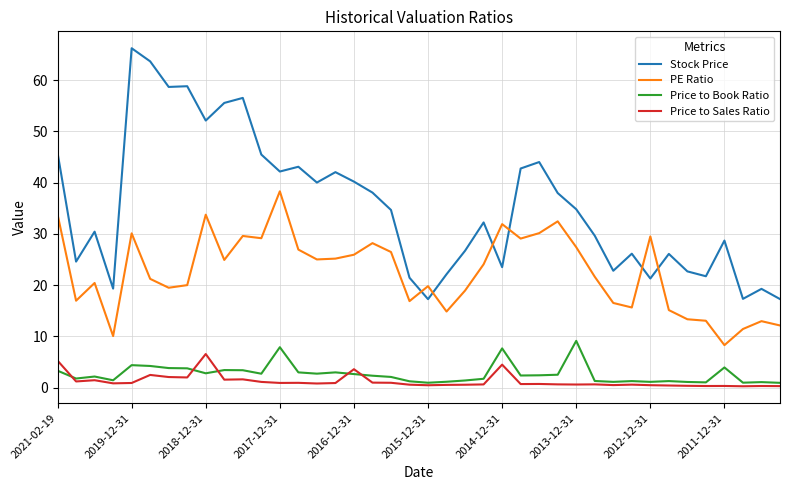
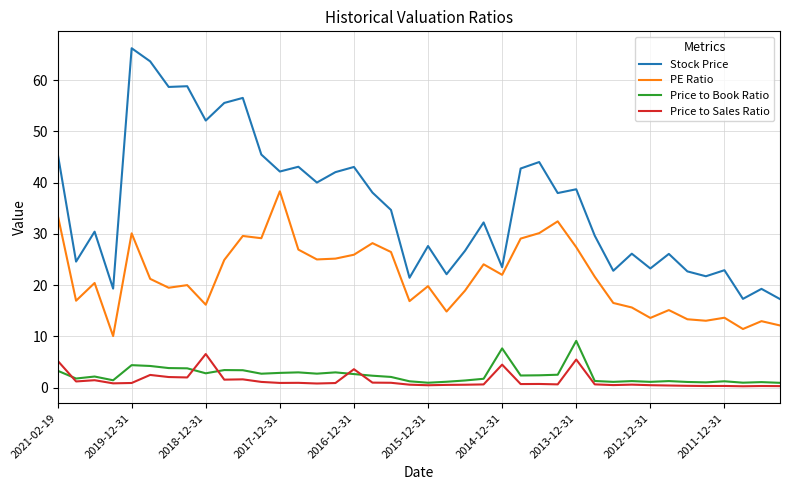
  {
    "Stock Price": {
      "2021-02-19": 46,
      "2019-12-31": 66,
      "2018-12-31": 52,
      "2017-12-31": 42,
-     "2016-12-31": 40,
-     "2015-12-31": 17,
+     "2016-12-31": 43,
+     "2015-12-31": 28,
      "2014-12-31": 24,
-     "2013-12-31": 35,
-     "2012-12-31": 21,
-     "2011-12-31": 29
+     "2013-12-31": 39,
+     "2012-12-31": 23,
+     "2011-12-31": 23
    },
    "PE Ratio": {
      "2021-02-19": 34,
      "2019-12-31": 30,
-     "2018-12-31": 34,
+     "2018-12-31": 16,
      "2017-12-31": 38,
      "2016-12-31": 26,
      "2015-12-31": 20,
-     "2014-12-31": 32,
+     "2014-12-31": 22,
      "2013-12-31": 27,
-     "2012-12-31": 30,
-     "2011-12-31": 8
+     "2012-12-31": 14,
+     "2011-12-31": 14
    },
    "Price to Book Ratio": {
      "2021-02-19": 3,
      "2019-12-31": 4,
      "2018-12-31": 3,
-     "2017-12-31": 8,
+     "2017-12-31": 3,
      "2016-12-31": 3,
      "2014-12-31": 8,
      "2013-12-31": 9,
      "2012-12-31": 1,
-     "2011-12-31": 4
+     "2011-12-31": 1
    },
    "Price to Sales Ratio": {
      "2021-02-19": 5,
      "2019-12-31": 1,
      "2018-12-31": 7,
      "2017-12-31": 1,
      "2016-12-31": 4,
      "2014-12-31": 4,
-     "2013-12-31": 1,
+     "2013-12-31": 5,
      "2012-12-31": 0,
      "2011-12-31": 0
    }
  }
